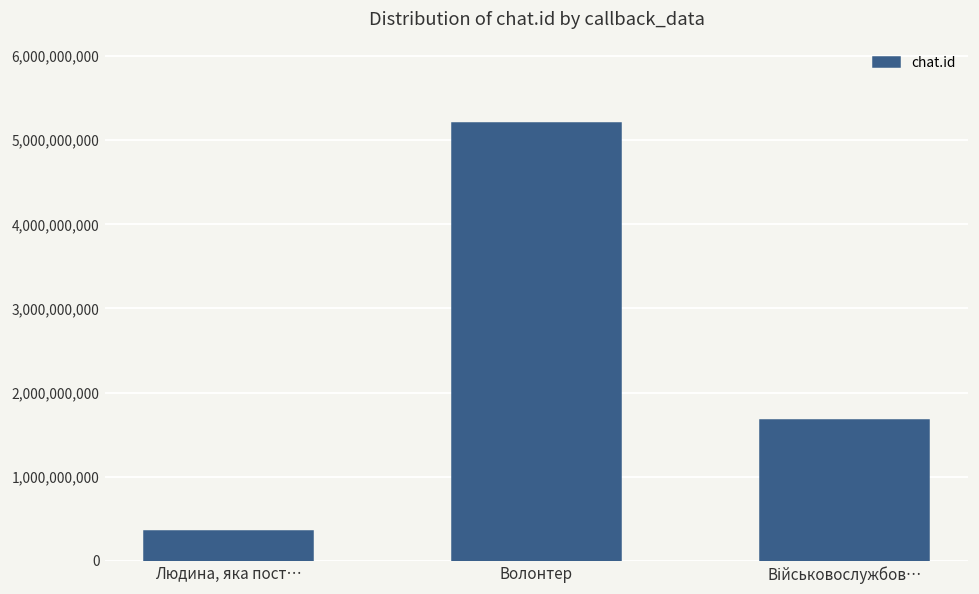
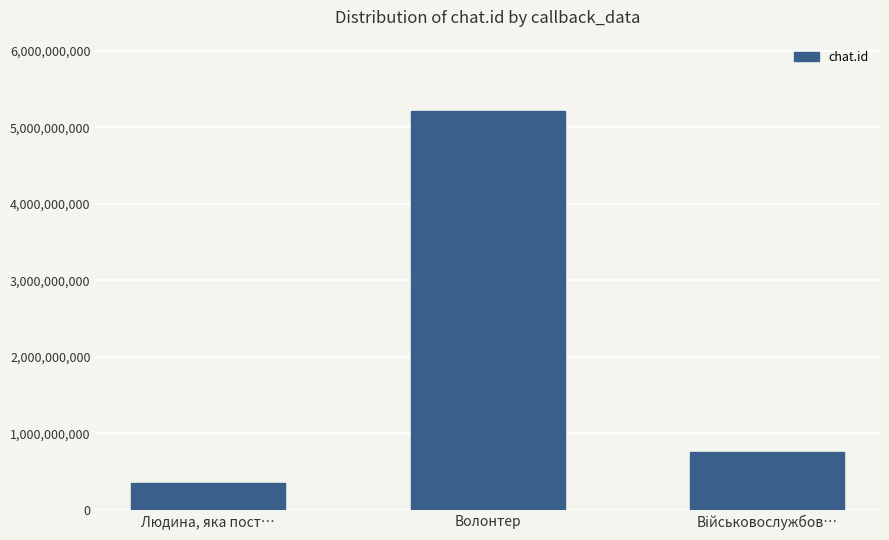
  {
    "Людина, яка пост…": "400,000,000",
    "Волонтер": "5,200,000,000",
-   "Військовослужбов…": "1,700,000,000"
+   "Військовослужбов…": "800,000,000"
  }
